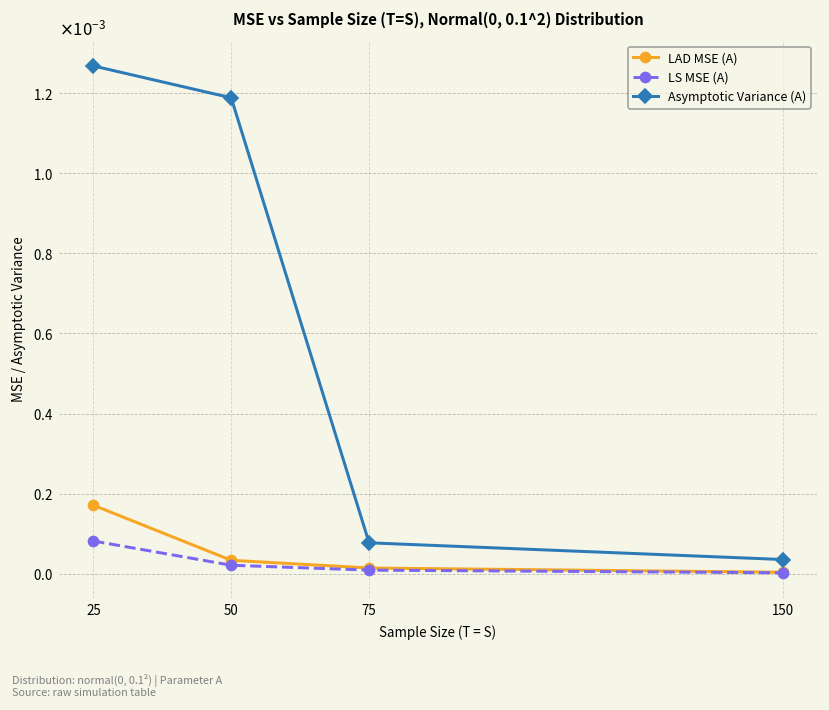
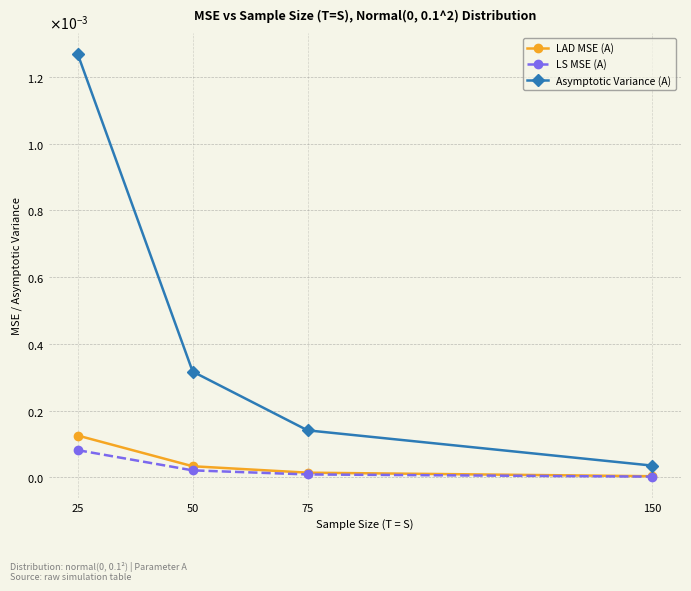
  {
    "LAD MSE (A)": {
-     "25": 0.00017,
+     "25": 0.00013,
      "50": 0.00003
    },
    "LS MSE (A)": {
      "25": 0.00008,
      "50": 0.00002
    },
    "Asymptotic Variance (A)": {
      "25": 0.00127,
-     "50": 0.00119,
-     "75": 0.00008,
+     "50": 0.00032,
+     "75": 0.00014,
      "150": 0.00004
    }
  }
